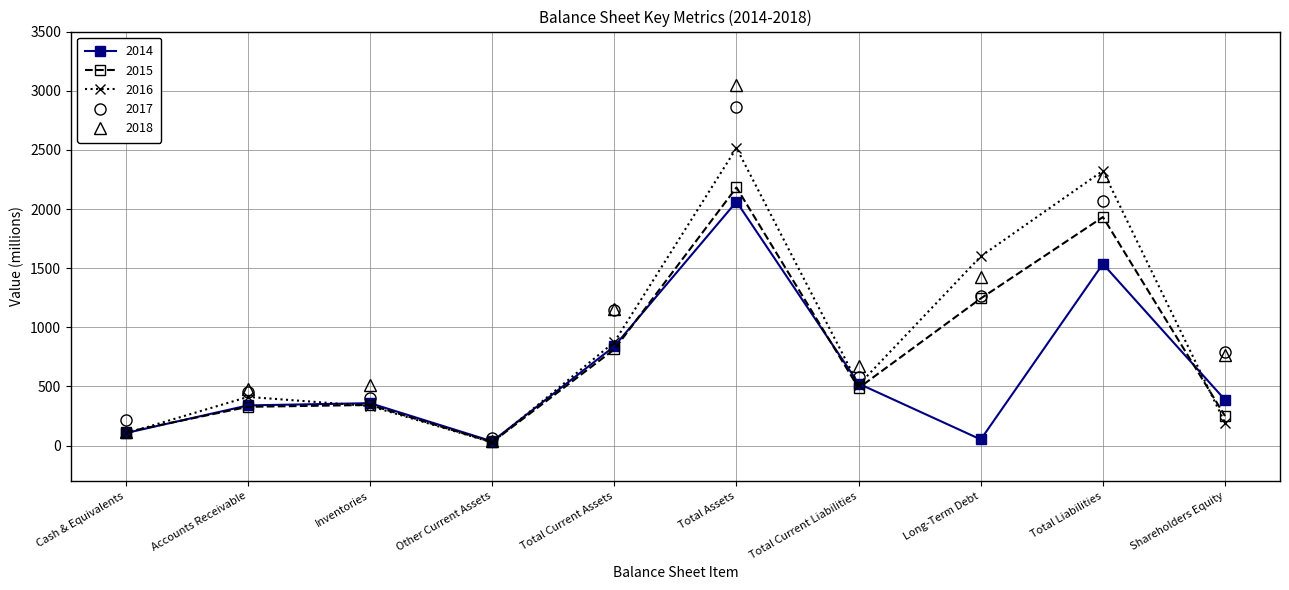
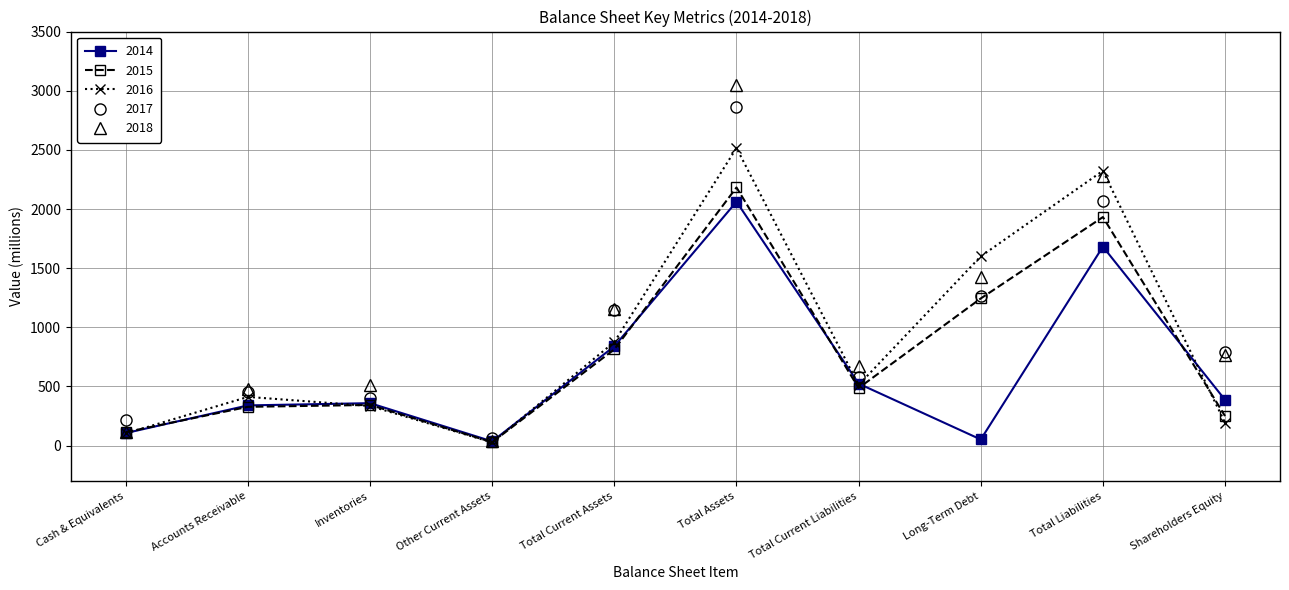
  {
    "2014": {
      "Total Current Assets": 840,
      "Total Assets": 2060,
      "Long-Term Debt": 50,
-     "Total Liabilities": 1540,
+     "Total Liabilities": 1680,
      "Shareholders Equity": 390
    }
  }
